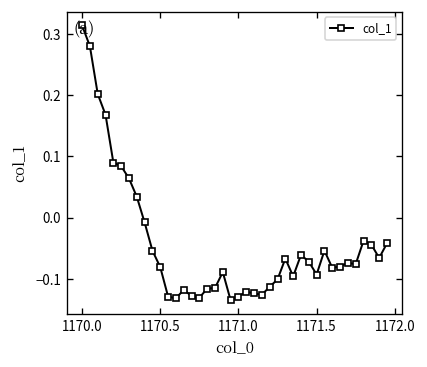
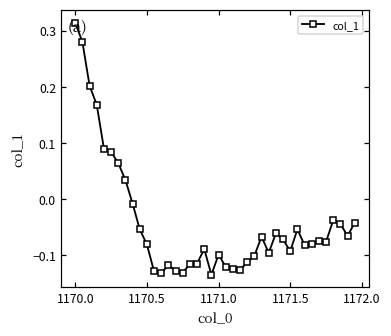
  {
    "1170.0": 0.31,
    "1170.5": -0.08,
-   "1171.0": -0.13,
+   "1171.0": -0.10,
    "1171.5": -0.09
  }
